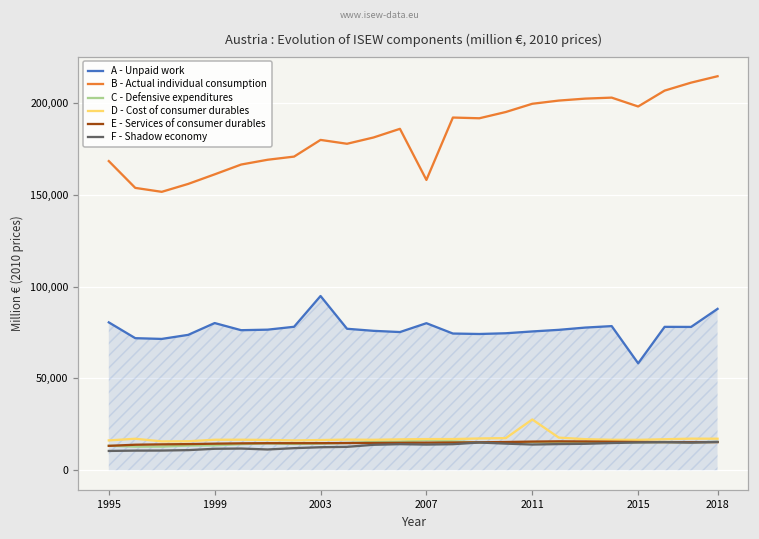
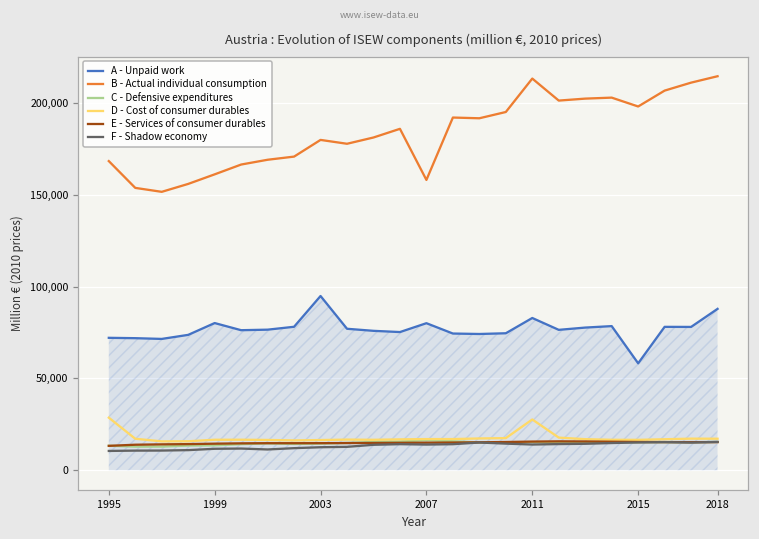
  {
    "A - Unpaid work": {
-     "1995": "81,000",
+     "1995": "72,000",
      "1999": "80,000",
      "2003": "95,000",
      "2007": "80,000",
-     "2011": "76,000",
+     "2011": "83,000",
      "2015": "58,000",
      "2018": "88,000"
    },
    "B - Actual individual consumption": {
      "1995": "168,000",
      "1999": "161,000",
      "2003": "180,000",
      "2007": "158,000",
-     "2011": "200,000",
+     "2011": "213,000",
      "2015": "198,000",
      "2018": "215,000"
    },
    "D - Cost of consumer durables": {
-     "1995": "16,000",
+     "1995": "29,000",
      "1999": "17,000",
      "2003": "16,000",
      "2011": "28,000",
      "2018": "17,000"
    },
    "F - Shadow economy": {
      "1995": "11,000",
      "1999": "12,000",
      "2003": "13,000"
    }
  }
